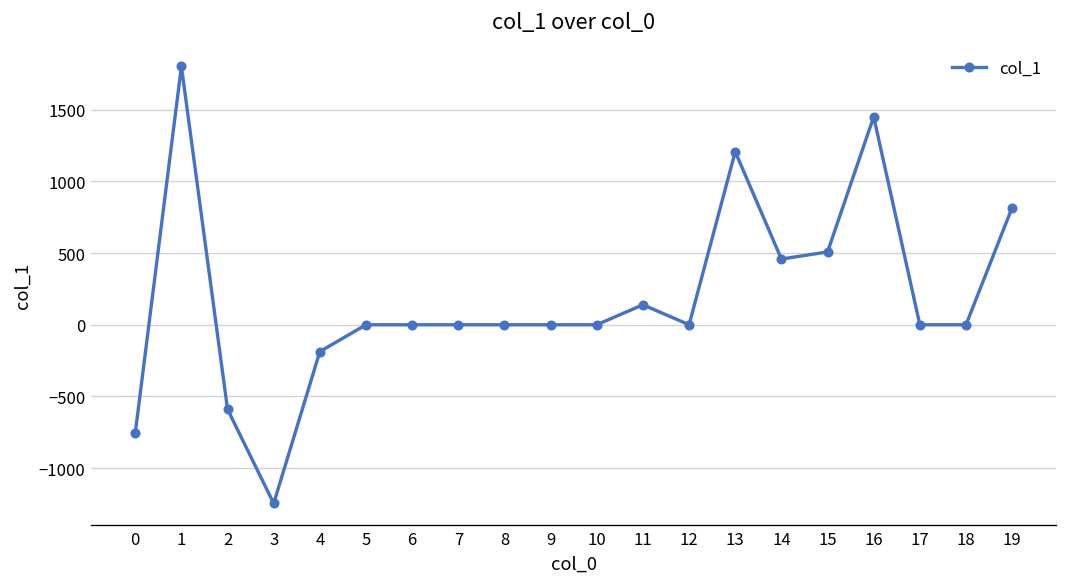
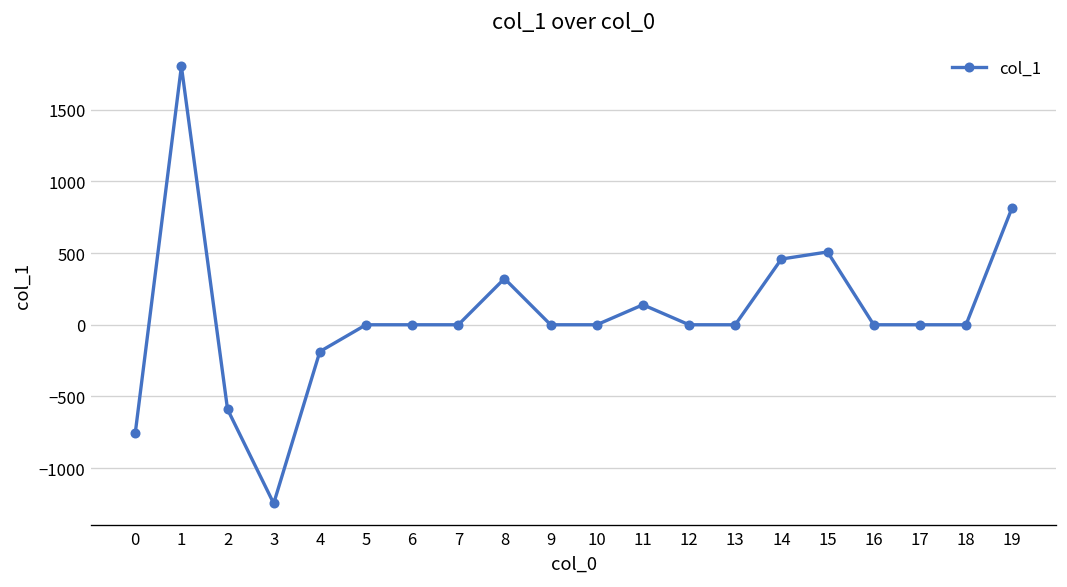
  {
    "0": -760,
    "1": 1800,
    "2": -590,
    "3": -1250,
    "4": -190,
    "5": 0,
    "6": 0,
    "7": 0,
-   "8": 0,
+   "8": 320,
    "9": 0,
    "10": 0,
    "11": 140,
    "12": 0,
-   "13": 1210,
+   "13": 0,
    "14": 460,
    "15": 510,
-   "16": 1450,
+   "16": 0,
    "17": 0,
    "18": 0,
    "19": 820
  }
